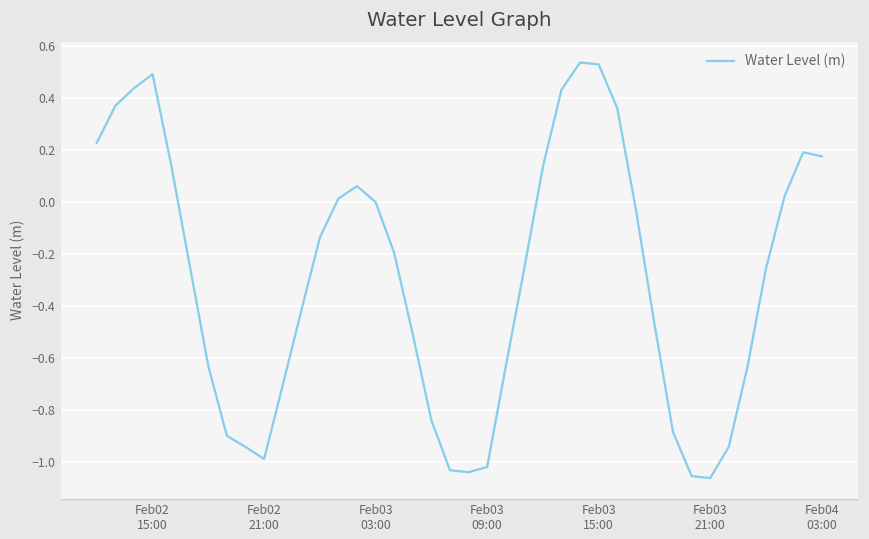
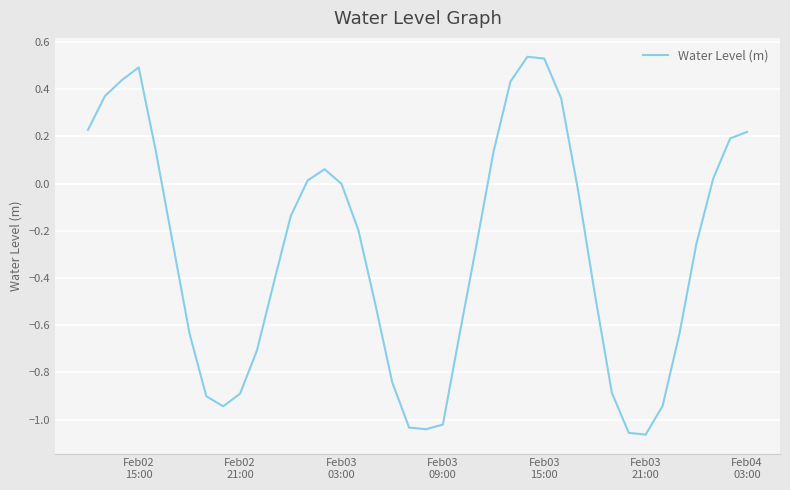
  {
    "Feb02 15:00": 0.49,
-   "Feb02 21:00": -0.99,
+   "Feb02 21:00": -0.89,
    "Feb03 03:00": 0.00,
    "Feb03 09:00": -1.02,
    "Feb03 15:00": 0.53,
    "Feb03 21:00": -1.06,
-   "Feb04 03:00": 0.18
+   "Feb04 03:00": 0.22
  }
